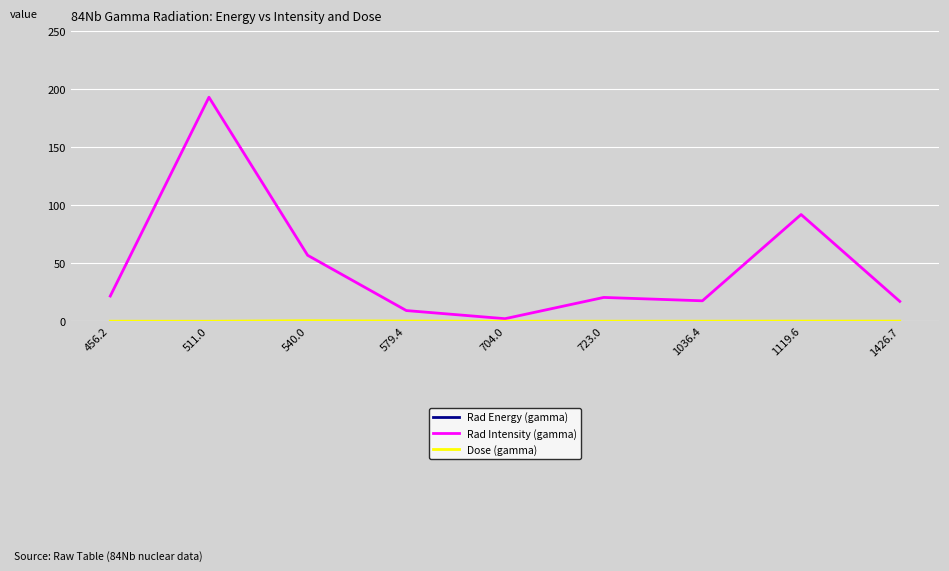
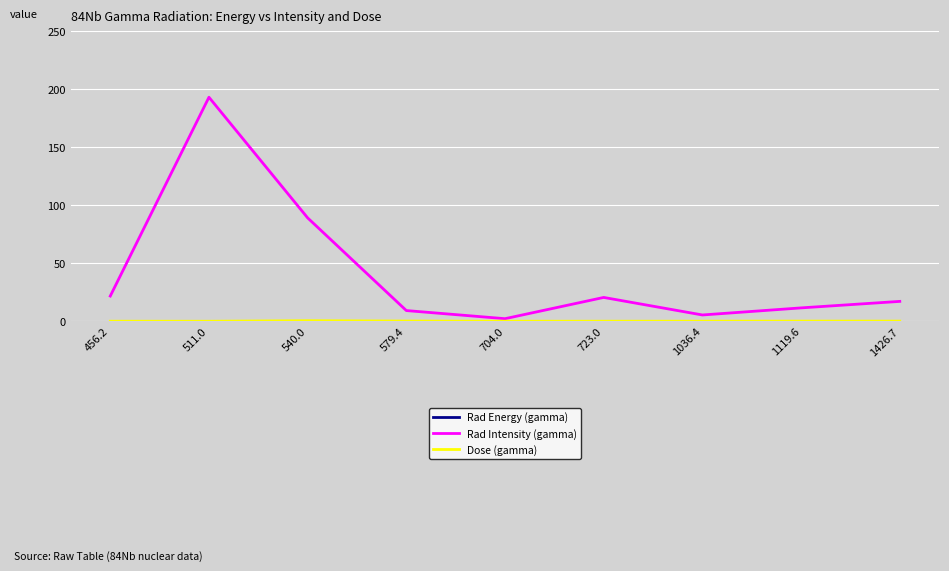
  {
    "Rad Intensity (gamma)": {
      "456.2": 22,
      "511.0": 193,
-     "540.0": 57,
+     "540.0": 89,
      "579.4": 9,
      "723.0": 21,
-     "1036.4": 18,
-     "1119.6": 92,
+     "1036.4": 5,
+     "1119.6": 12,
      "1426.7": 17
    },
    "Dose (gamma)": {
      "456.2": 0,
      "511.0": 0,
      "540.0": 0,
      "579.4": 0,
      "723.0": 0,
      "1036.4": 0,
      "1119.6": 0,
      "1426.7": 0
    }
  }
